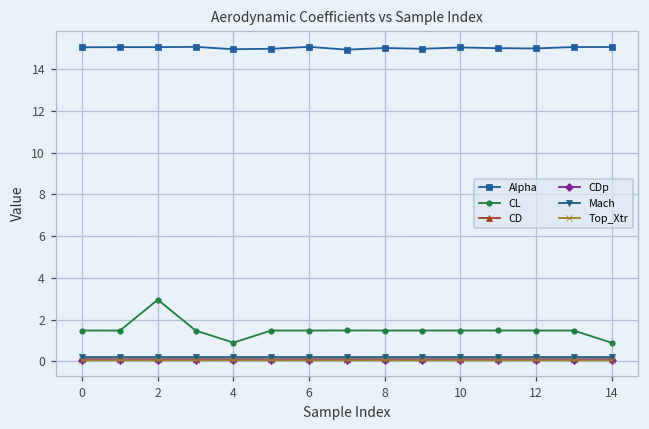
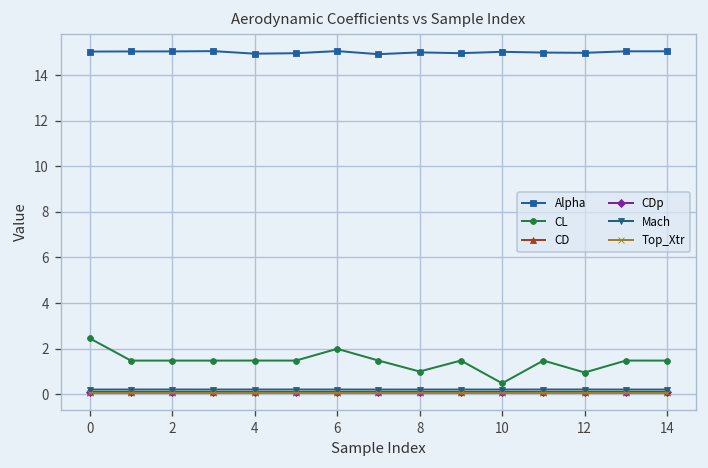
  {
    "CL": {
-     "0": 1.5,
-     "2": 3.0,
-     "4": 0.9,
-     "6": 1.5,
-     "8": 1.5,
-     "10": 1.5,
-     "12": 1.5,
-     "14": 0.9
+     "0": 2.5,
+     "2": 1.5,
+     "4": 1.5,
+     "6": 2.0,
+     "8": 1.0,
+     "10": 0.5,
+     "12": 0.9,
+     "14": 1.5
    }
  }
